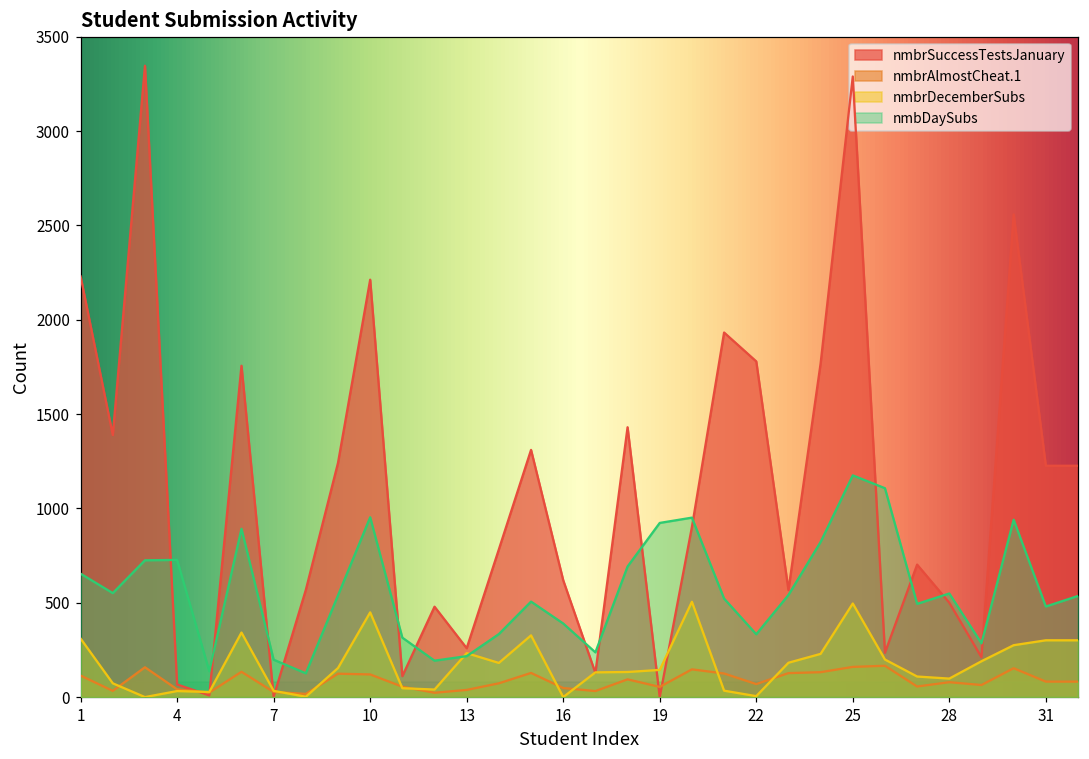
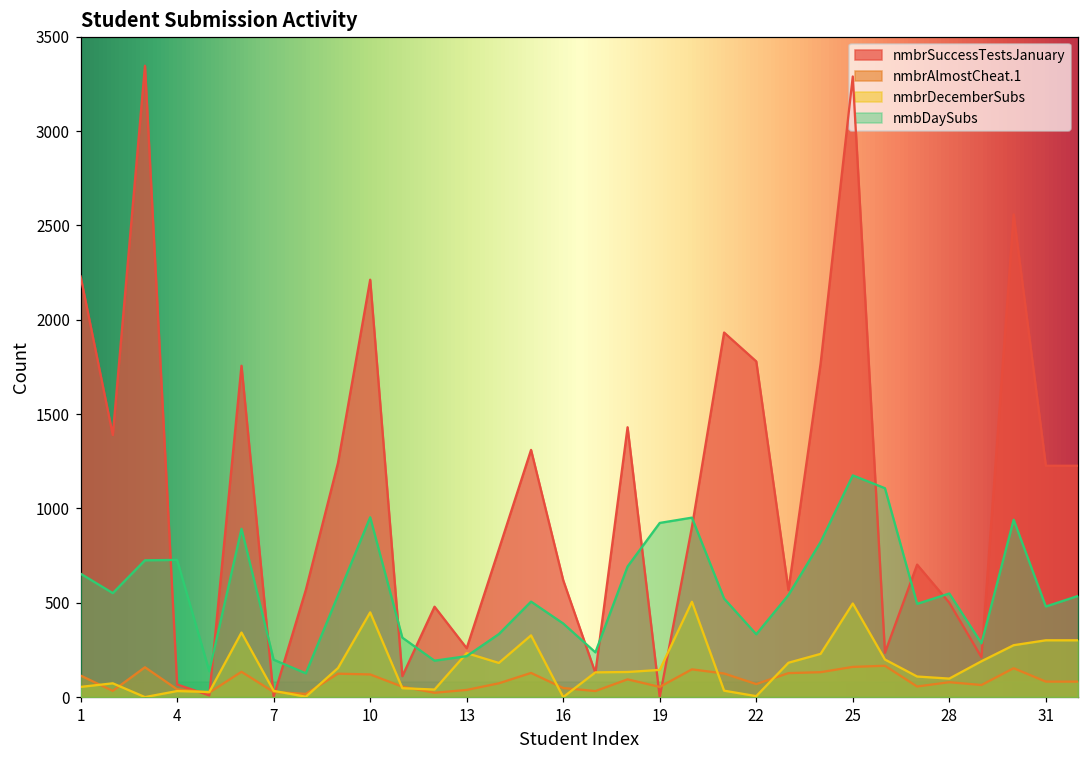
  {
    "nmbrDecemberSubs": {
-     "1": 310,
+     "1": 50,
      "10": 450,
      "13": 230,
      "16": 0,
      "19": 140,
      "22": 10,
      "25": 500,
      "28": 100,
      "31": 300
    },
    "nmbDaySubs": {
      "1": 650,
      "4": 730,
      "7": 200,
      "10": 950,
      "13": 220,
      "16": 390,
      "19": 920,
      "22": 330,
      "25": 1180,
      "28": 550,
      "31": 480
    }
  }
